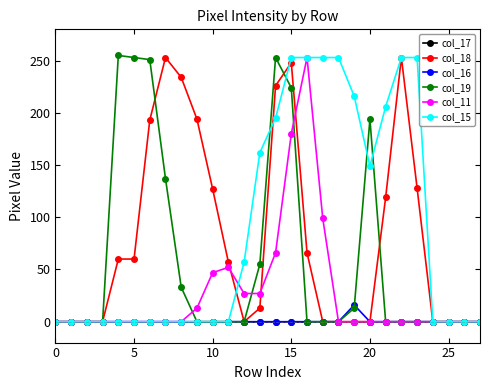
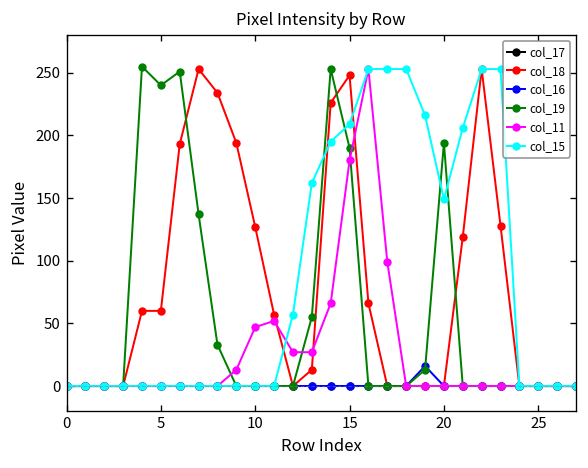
  {
    "col_18": {
      "5": 60,
      "10": 127,
      "15": 248
    },
    "col_19": {
-     "5": 253,
-     "15": 224,
+     "5": 240,
+     "15": 190,
      "20": 194
    },
    "col_11": {
      "10": 47,
      "15": 180
    },
    "col_15": {
-     "15": 253,
+     "15": 209,
      "20": 149
    }
  }
